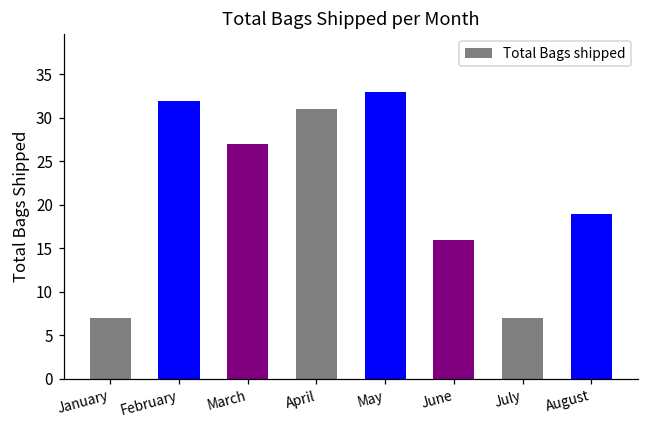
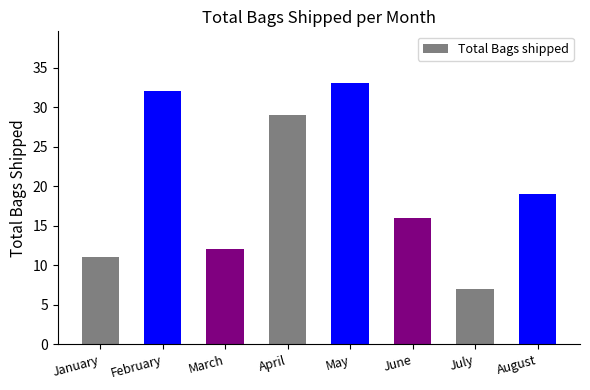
  {
-   "January": 7,
+   "January": 11,
    "February": 32,
-   "March": 27,
-   "April": 31,
+   "March": 12,
+   "April": 29,
    "May": 33,
    "June": 16,
    "July": 7,
    "August": 19
  }
